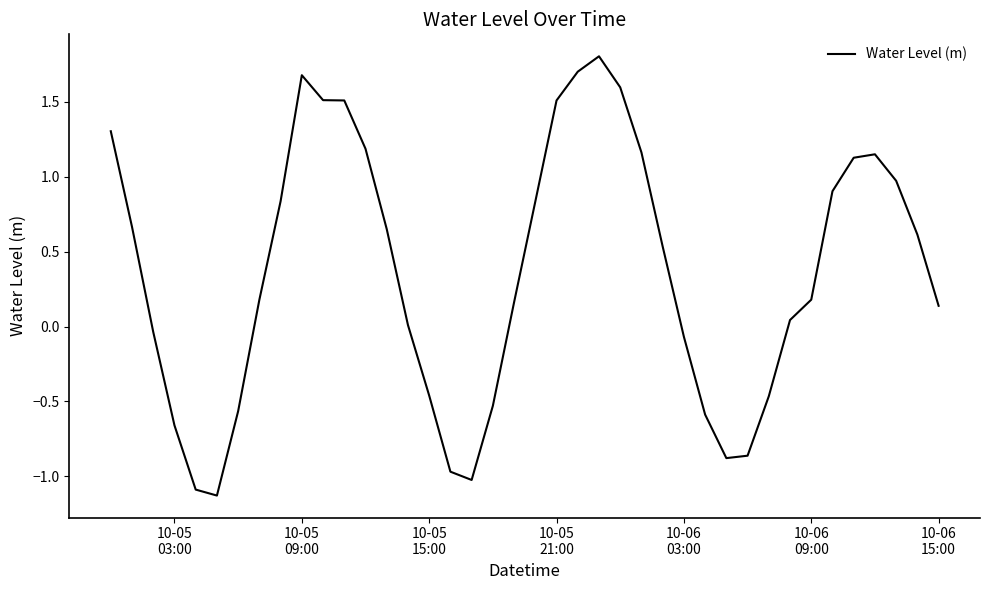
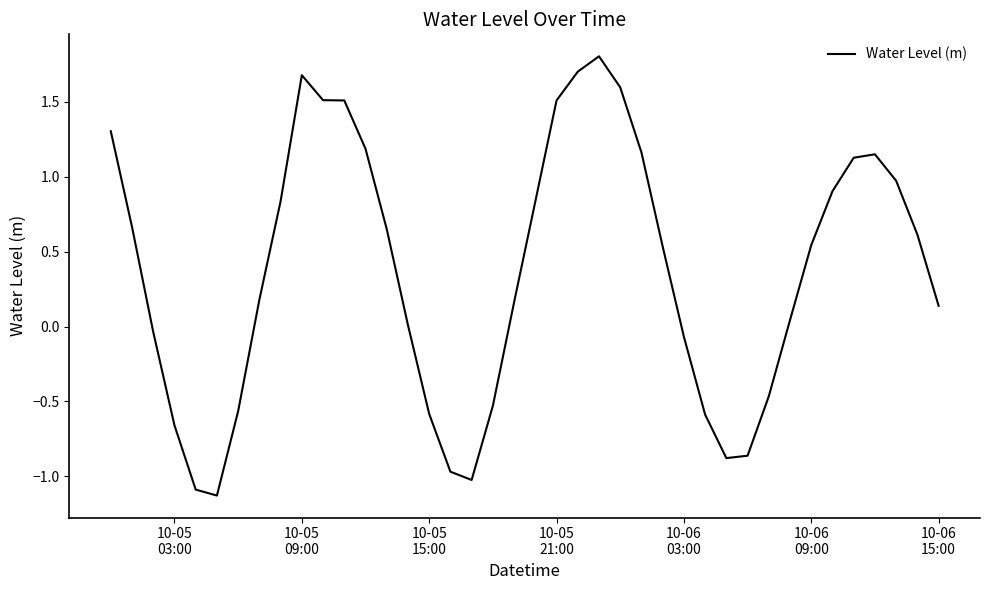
  {
    "10-05 03:00": -0.66,
    "10-05 09:00": 1.68,
-   "10-05 15:00": -0.46,
+   "10-05 15:00": -0.58,
    "10-05 21:00": 1.51,
    "10-06 03:00": -0.07,
-   "10-06 09:00": 0.18,
+   "10-06 09:00": 0.54,
    "10-06 15:00": 0.14
  }
